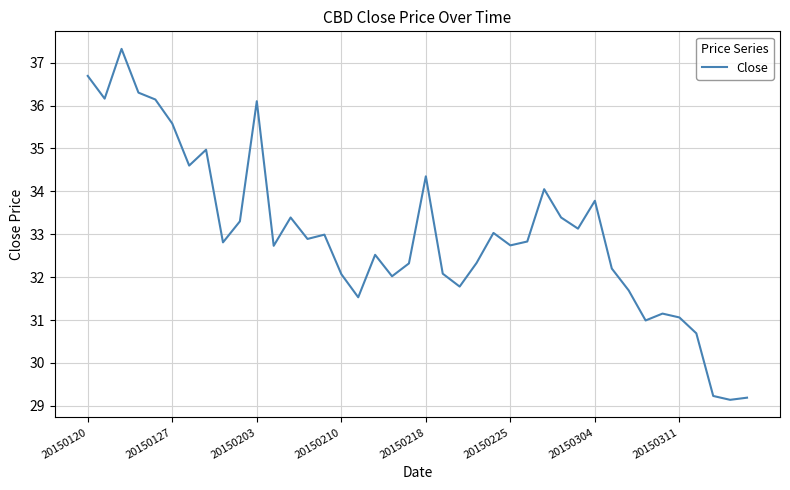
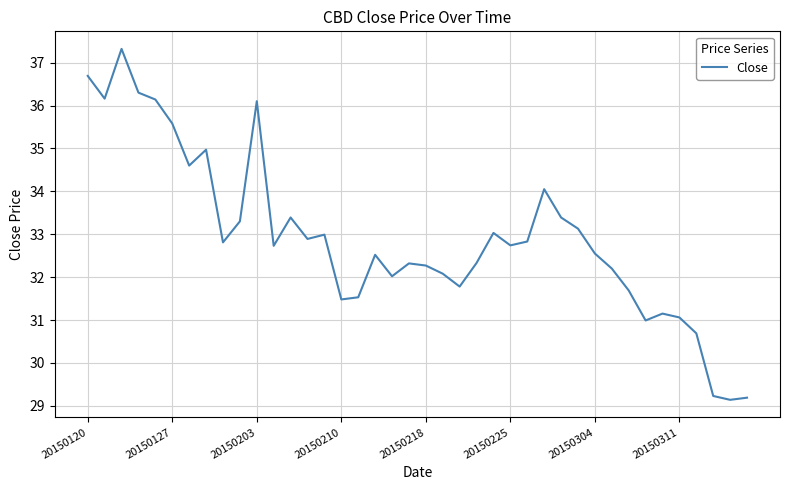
  {
    "20150120": 36.7,
    "20150127": 35.6,
    "20150203": 36.1,
-   "20150210": 32.1,
-   "20150218": 34.4,
+   "20150210": 31.5,
+   "20150218": 32.3,
    "20150225": 32.7,
-   "20150304": 33.8,
+   "20150304": 32.6,
    "20150311": 31.1
  }
